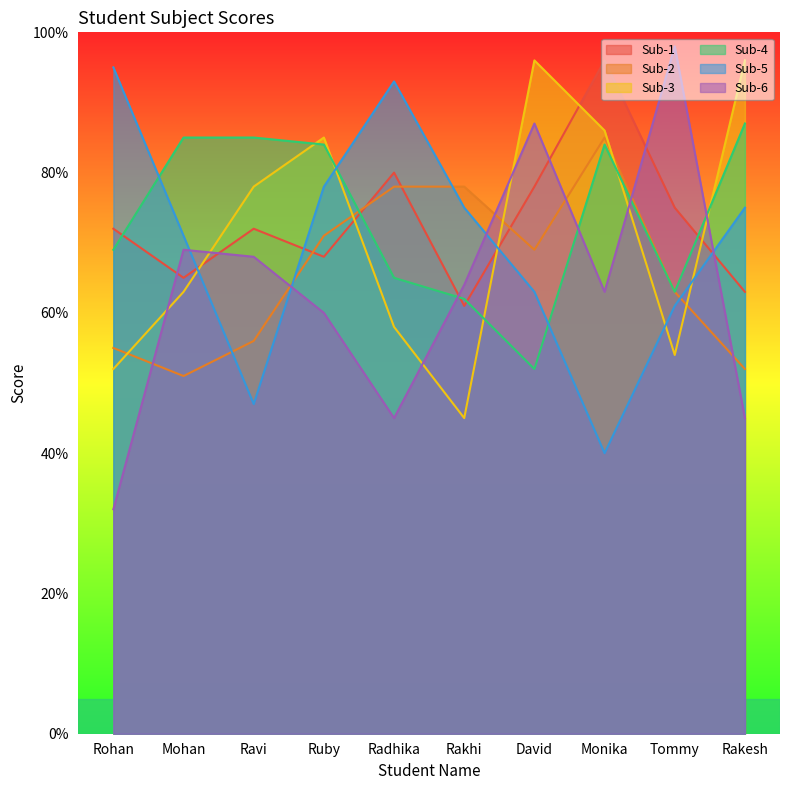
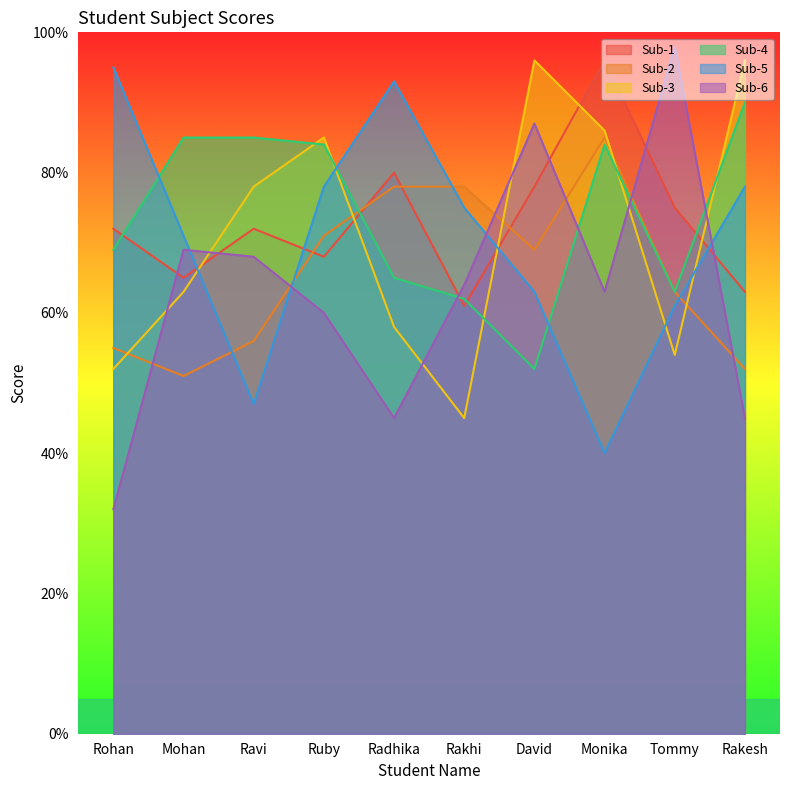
  {
    "Sub-3": {
      "Rohan": "52%",
      "Mohan": "63%",
      "Ravi": "78%",
      "Ruby": "85%",
      "Radhika": "58%",
      "Rakhi": "45%",
      "David": "96%",
      "Monika": "86%",
      "Tommy": "54%"
    },
    "Sub-4": {
      "Rohan": "69%",
      "Mohan": "85%",
      "Ravi": "85%",
      "Ruby": "84%",
      "Radhika": "65%",
      "Rakhi": "62%",
      "David": "52%",
      "Monika": "84%",
-     "Rakesh": "87%"
+     "Rakesh": "90%"
    },
    "Sub-5": {
      "Rohan": "95%",
      "Mohan": "71%",
      "Ravi": "47%",
      "Ruby": "78%",
      "Radhika": "93%",
      "Rakhi": "75%",
      "David": "63%",
      "Monika": "40%",
      "Tommy": "61%",
-     "Rakesh": "75%"
+     "Rakesh": "78%"
    },
    "Sub-6": {
      "Rohan": "32%",
      "Mohan": "69%",
      "Ravi": "68%",
      "Ruby": "60%",
      "Radhika": "45%",
      "Rakhi": "64%",
      "David": "87%",
      "Monika": "63%",
      "Rakesh": "45%"
    }
  }
